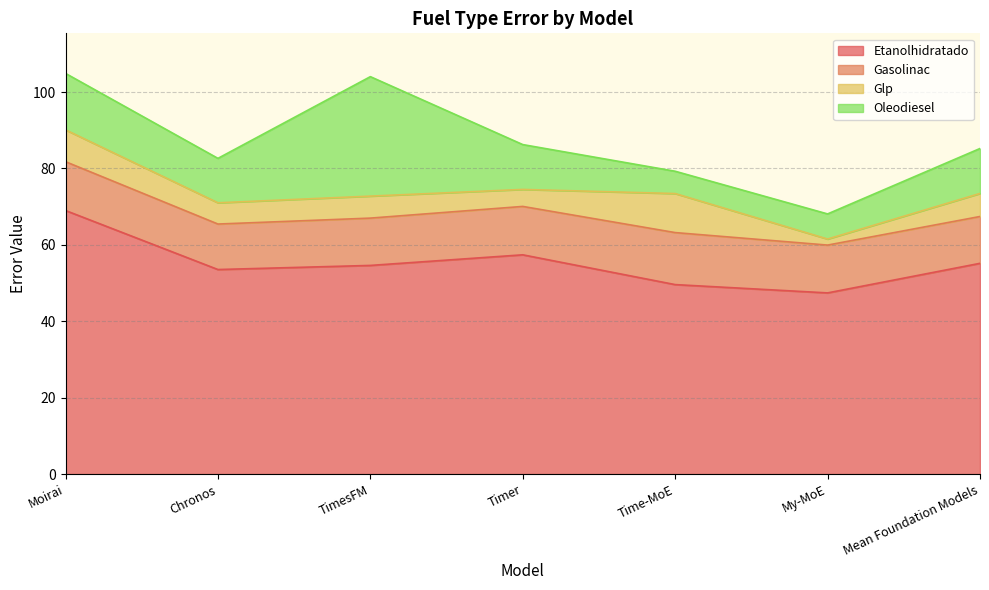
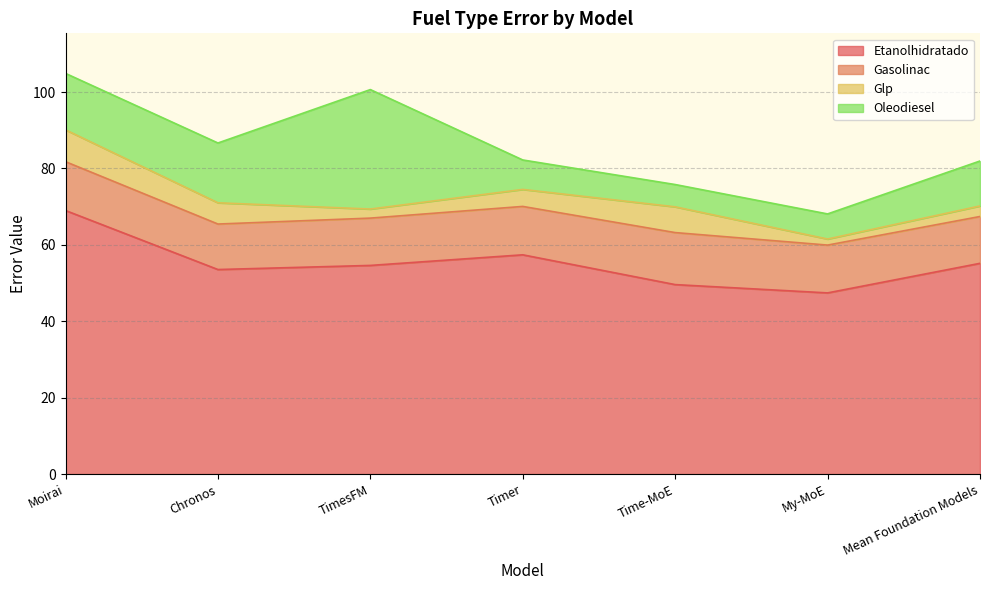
  {
    "Glp": {
      "Moirai": 8,
      "Chronos": 6,
-     "TimesFM": 6,
+     "TimesFM": 2,
      "Timer": 4,
-     "Time-MoE": 10,
+     "Time-MoE": 7,
      "My-MoE": 2,
-     "Mean Foundation Models": 6
+     "Mean Foundation Models": 3
    },
    "Oleodiesel": {
      "Moirai": 15,
-     "Chronos": 12,
+     "Chronos": 16,
      "TimesFM": 31,
-     "Timer": 12,
+     "Timer": 8,
      "Time-MoE": 6,
      "My-MoE": 7,
      "Mean Foundation Models": 12
    }
  }
